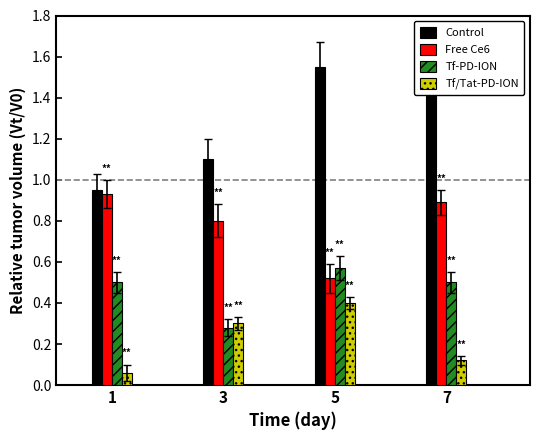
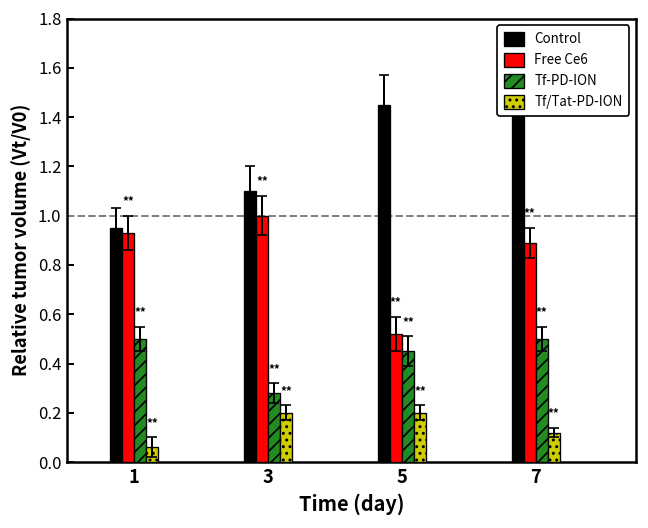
  {
    "Control": {
      "1": 0.95,
      "3": 1.10,
-     "5": 1.55
+     "5": 1.45
    },
    "Free Ce6": {
      "1": 0.93,
-     "3": 0.8,
+     "3": 1.0,
      "5": 0.52,
      "7": 0.9
    },
    "Tf-PD-ION": {
      "1": 0.50,
      "3": 0.28,
-     "5": 0.57,
+     "5": 0.45,
      "7": 0.50
    },
    "Tf/Tat-PD-ION": {
      "1": 0.06,
-     "3": 0.3,
-     "5": 0.4,
+     "3": 0.2,
+     "5": 0.2,
      "7": 0.12
    }
  }
